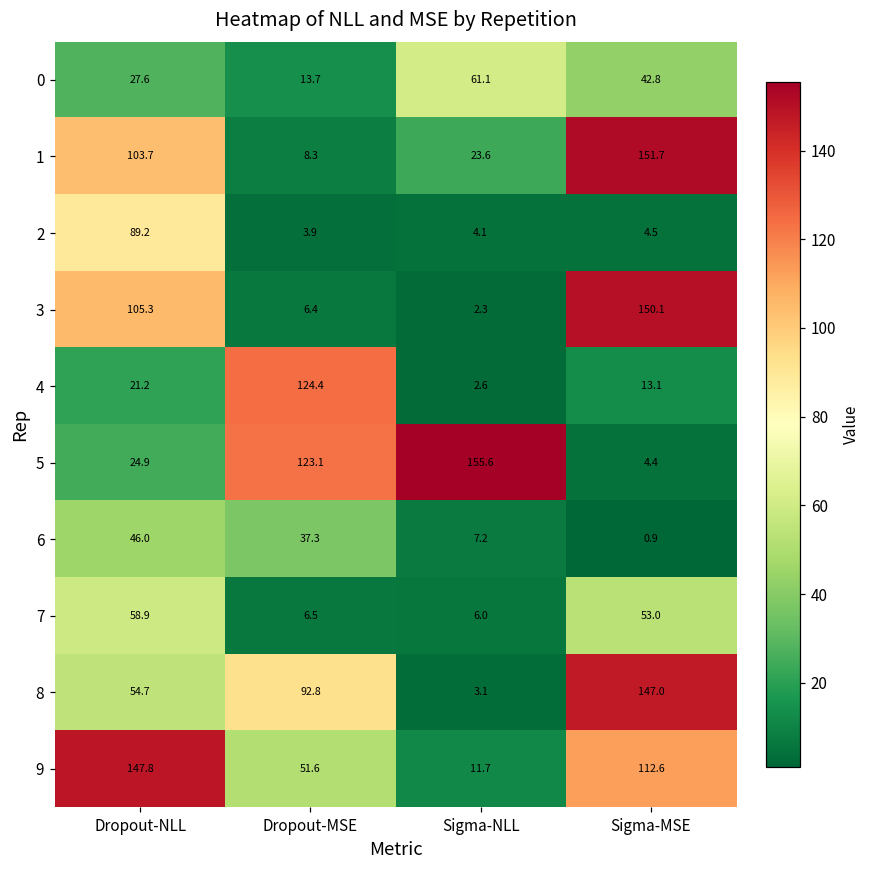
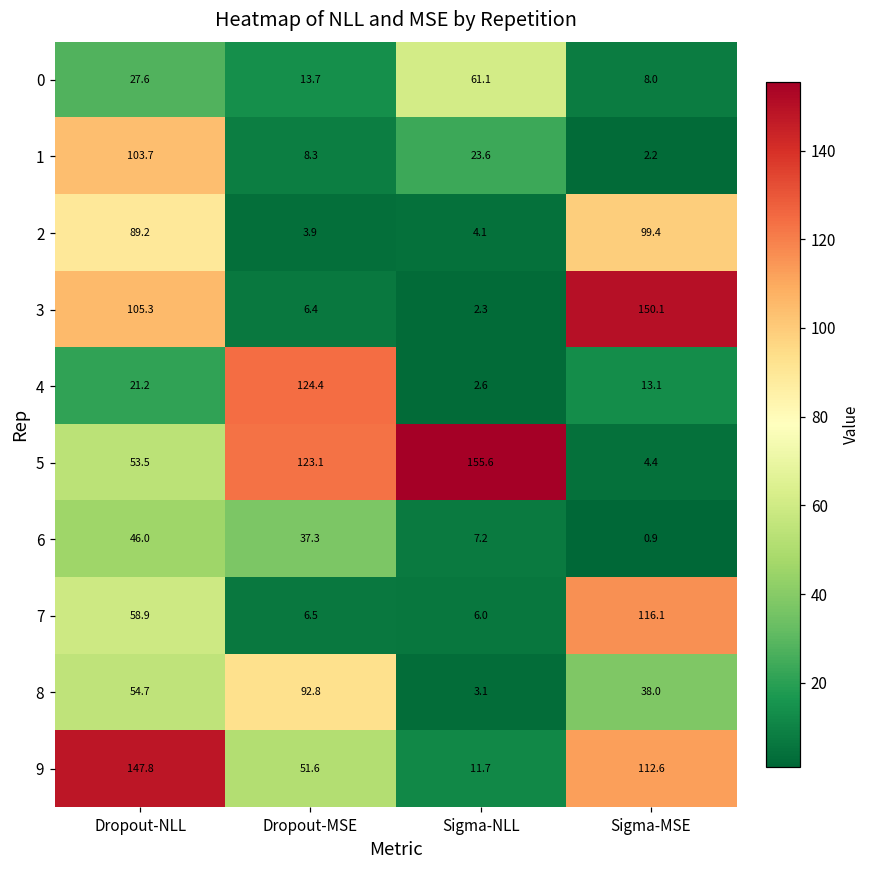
  {
    "0": {
      "Dropout-NLL": 27.6,
      "Dropout-MSE": 13.7,
      "Sigma-NLL": 61.1,
-     "Sigma-MSE": 42.8
+     "Sigma-MSE": 8.0
    },
    "1": {
      "Dropout-NLL": 103.7,
      "Dropout-MSE": 8.3,
      "Sigma-NLL": 23.6,
-     "Sigma-MSE": 151.7
+     "Sigma-MSE": 2.2
    },
    "2": {
      "Dropout-NLL": 89.2,
      "Dropout-MSE": 3.9,
      "Sigma-NLL": 4.1,
-     "Sigma-MSE": 4.5
+     "Sigma-MSE": 99.4
    },
    "3": {
      "Dropout-NLL": 105.3,
      "Dropout-MSE": 6.4,
      "Sigma-NLL": 2.3,
      "Sigma-MSE": 150.1
    },
    "4": {
      "Dropout-NLL": 21.2,
      "Dropout-MSE": 124.4,
      "Sigma-NLL": 2.6,
      "Sigma-MSE": 13.1
    },
    "5": {
-     "Dropout-NLL": 24.9,
+     "Dropout-NLL": 53.5,
      "Dropout-MSE": 123.1,
      "Sigma-NLL": 155.6,
      "Sigma-MSE": 4.4
    },
    "6": {
      "Dropout-NLL": 46.0,
      "Dropout-MSE": 37.3,
      "Sigma-NLL": 7.2,
      "Sigma-MSE": 0.9
    },
    "7": {
      "Dropout-NLL": 58.9,
      "Dropout-MSE": 6.5,
      "Sigma-NLL": 6.0,
-     "Sigma-MSE": 53.0
+     "Sigma-MSE": 116.1
    },
    "8": {
      "Dropout-NLL": 54.7,
      "Dropout-MSE": 92.8,
      "Sigma-NLL": 3.1,
-     "Sigma-MSE": 147.0
+     "Sigma-MSE": 38.0
    },
    "9": {
      "Dropout-NLL": 147.8,
      "Dropout-MSE": 51.6,
      "Sigma-NLL": 11.7,
      "Sigma-MSE": 112.6
    }
  }
